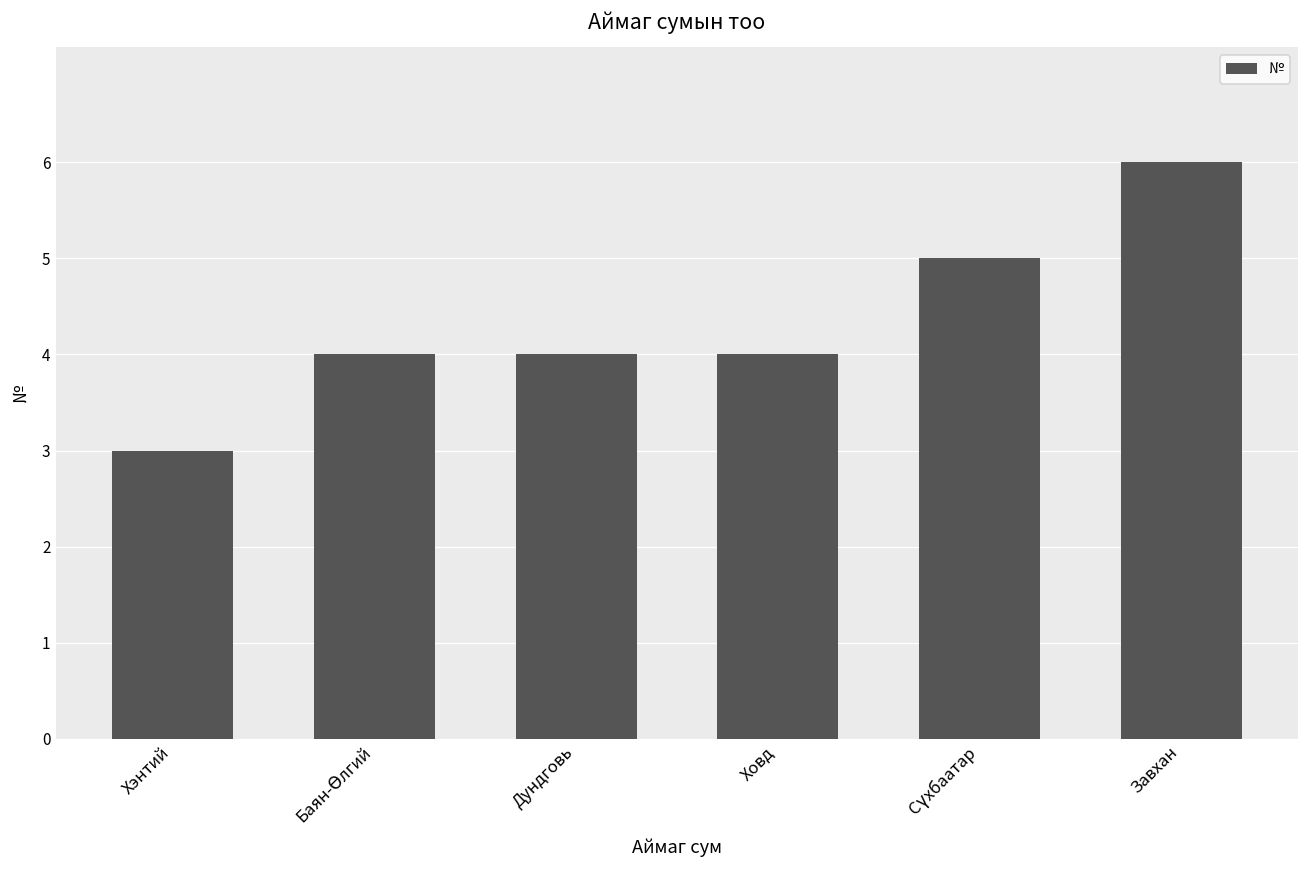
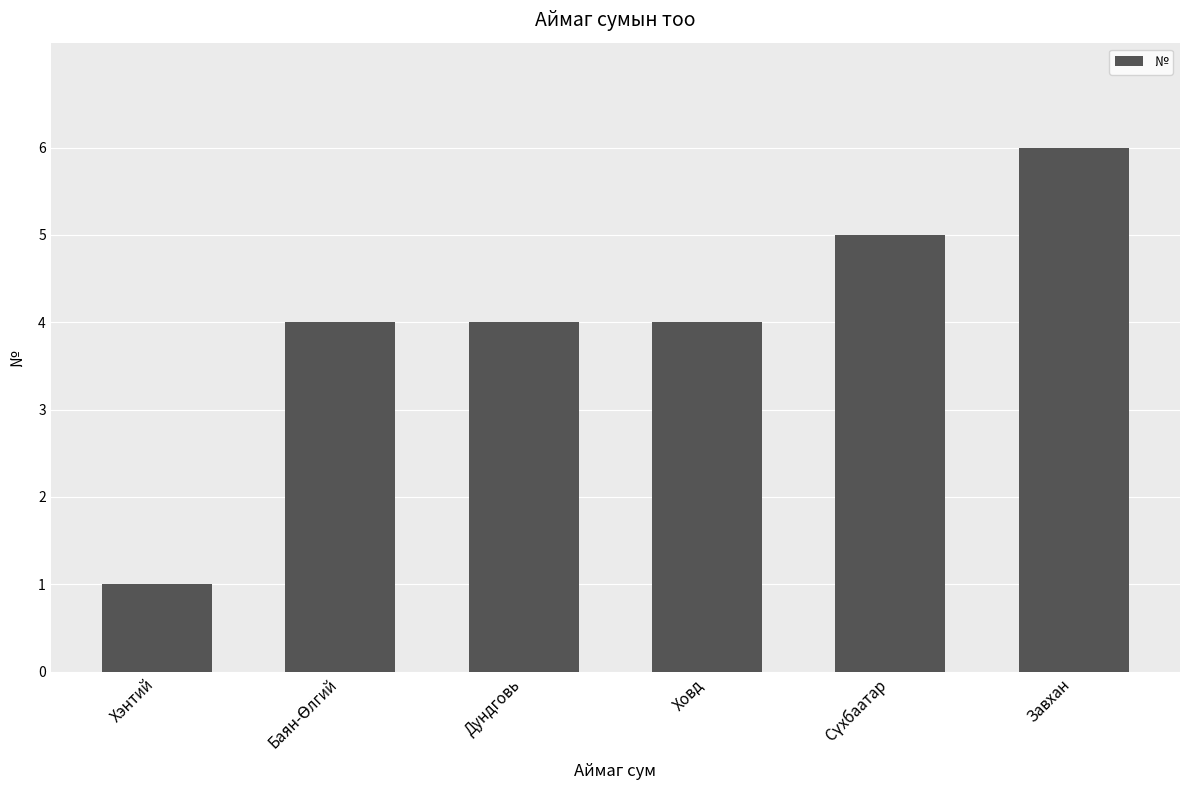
  {
-   "Хэнтий": 3,
+   "Хэнтий": 1,
    "Баян-Өлгий": 4,
    "Дундговь": 4,
    "Ховд": 4,
    "Сүхбаатар": 5,
    "Завхан": 6
  }
